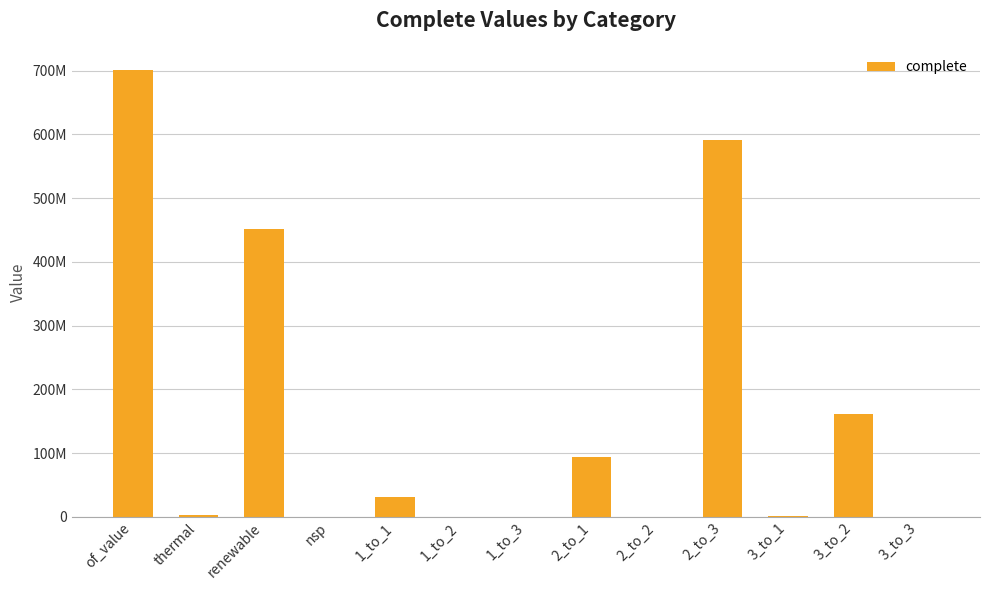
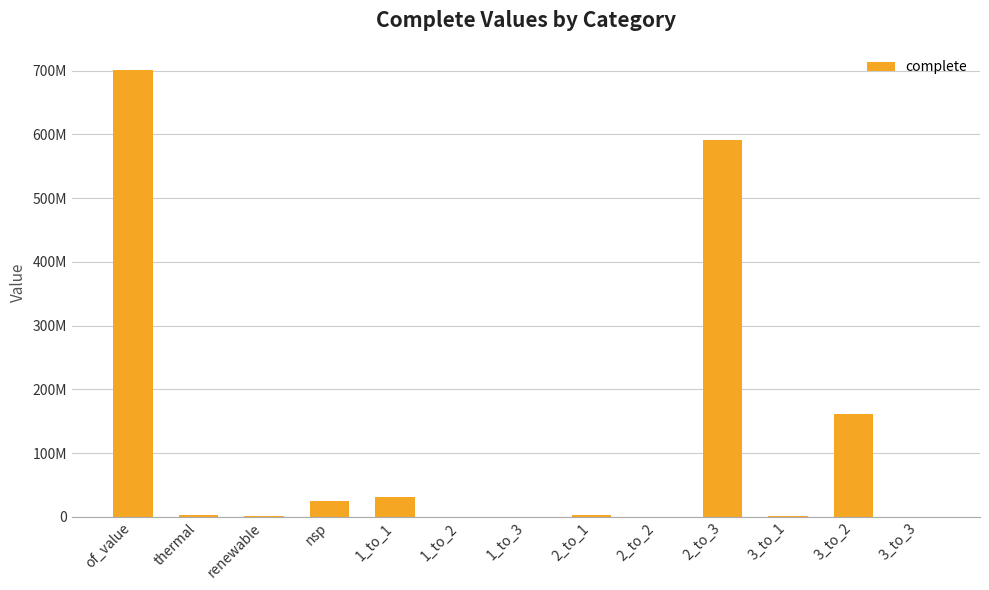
  {
    "of_value": 700000000,
-   "renewable": 450000000,
-   "nsp": 0,
+   "renewable": 0,
+   "nsp": 20000000,
    "1_to_1": 30000000,
    "1_to_2": 0,
    "1_to_3": 0,
-   "2_to_1": 90000000,
+   "2_to_1": 0,
    "2_to_2": 0,
    "2_to_3": 590000000,
    "3_to_2": 160000000,
    "3_to_3": 0
  }
